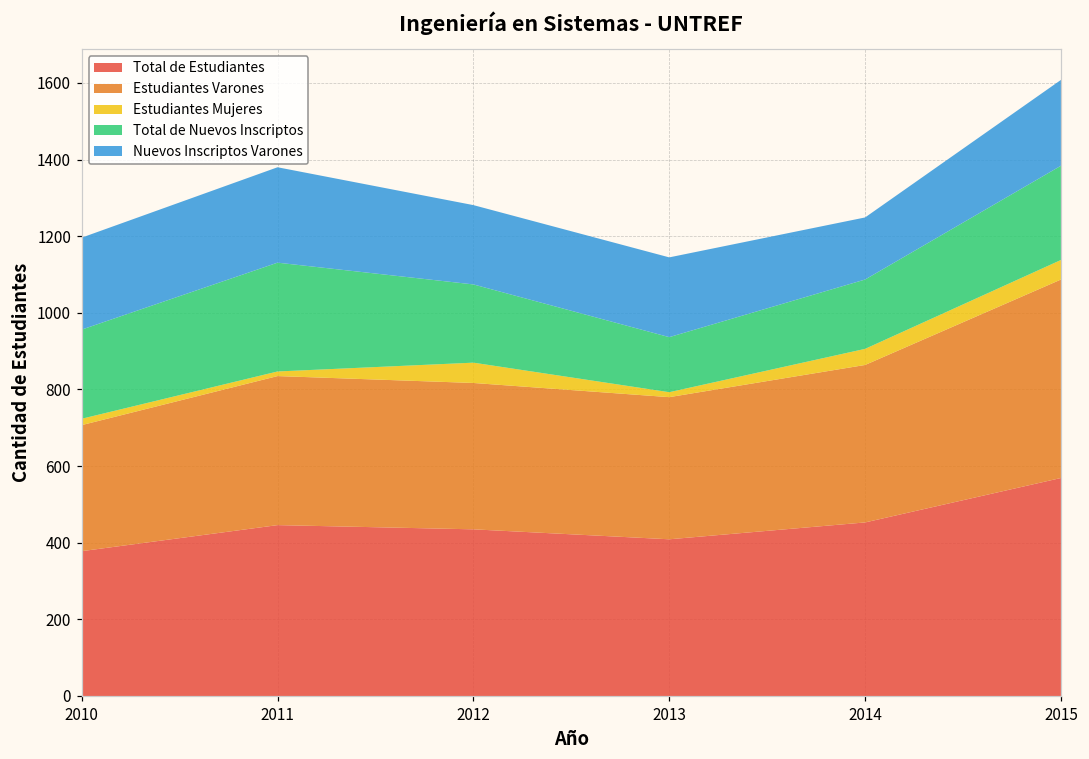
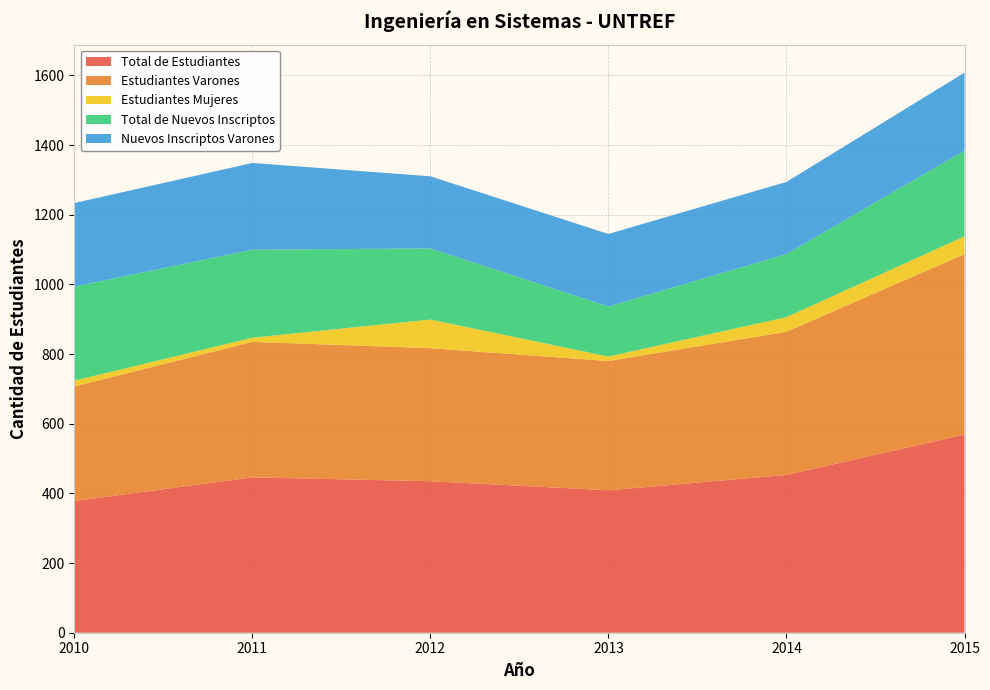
  {
    "Estudiantes Mujeres": {
      "2010": 20,
      "2011": 10,
-     "2012": 50,
+     "2012": 80,
      "2013": 10,
      "2014": 40,
      "2015": 50
    },
    "Total de Nuevos Inscriptos": {
-     "2010": 230,
-     "2011": 280,
+     "2010": 270,
+     "2011": 250,
      "2012": 200,
      "2013": 140,
      "2014": 180,
      "2015": 250
    },
    "Nuevos Inscriptos Varones": {
      "2010": 240,
      "2011": 250,
      "2012": 210,
      "2013": 210,
-     "2014": 160,
+     "2014": 210,
      "2015": 220
    }
  }
